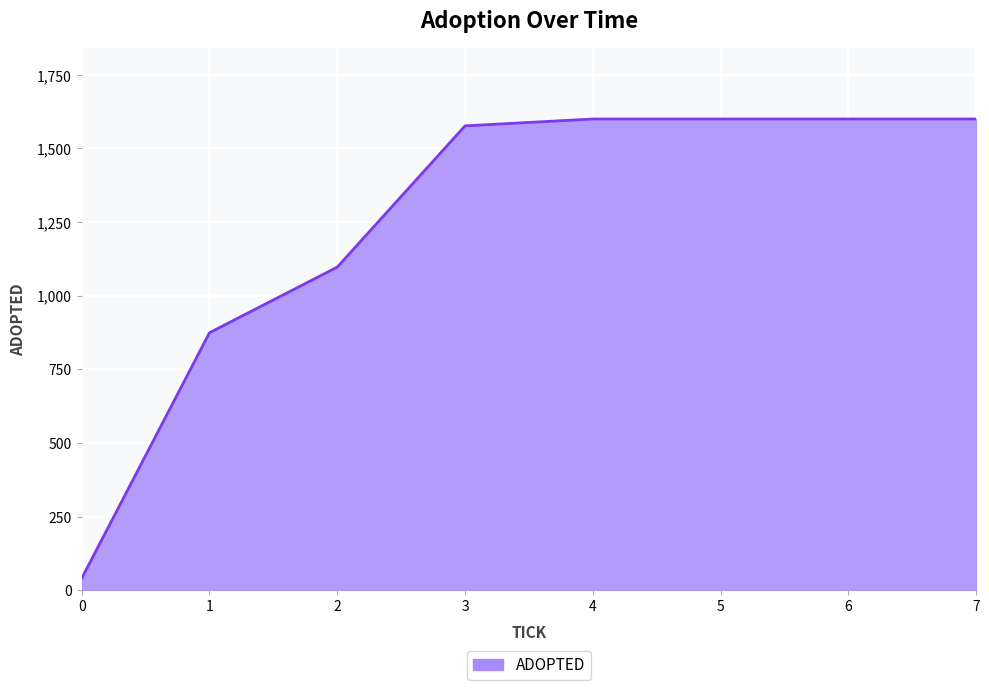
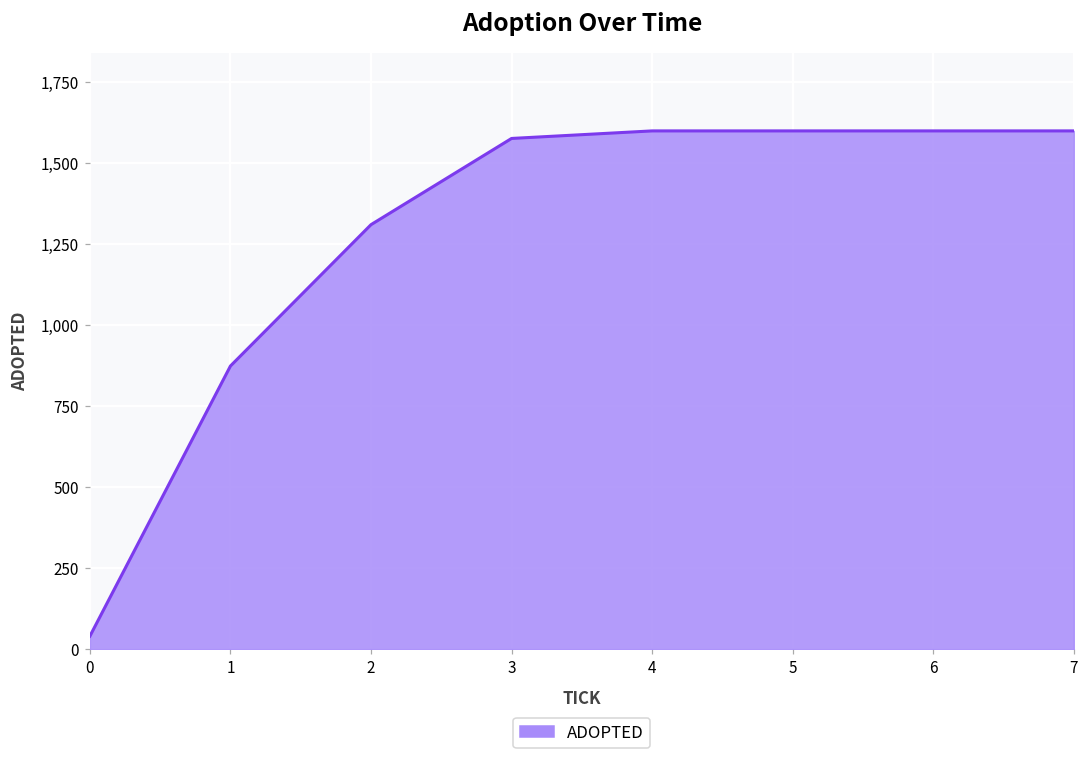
  {
    "0": "40",
    "1": "870",
-   "2": "1,100",
+   "2": "1,310",
    "3": "1,580",
    "4": "1,600",
    "5": "1,600",
    "6": "1,600",
    "7": "1,600"
  }
